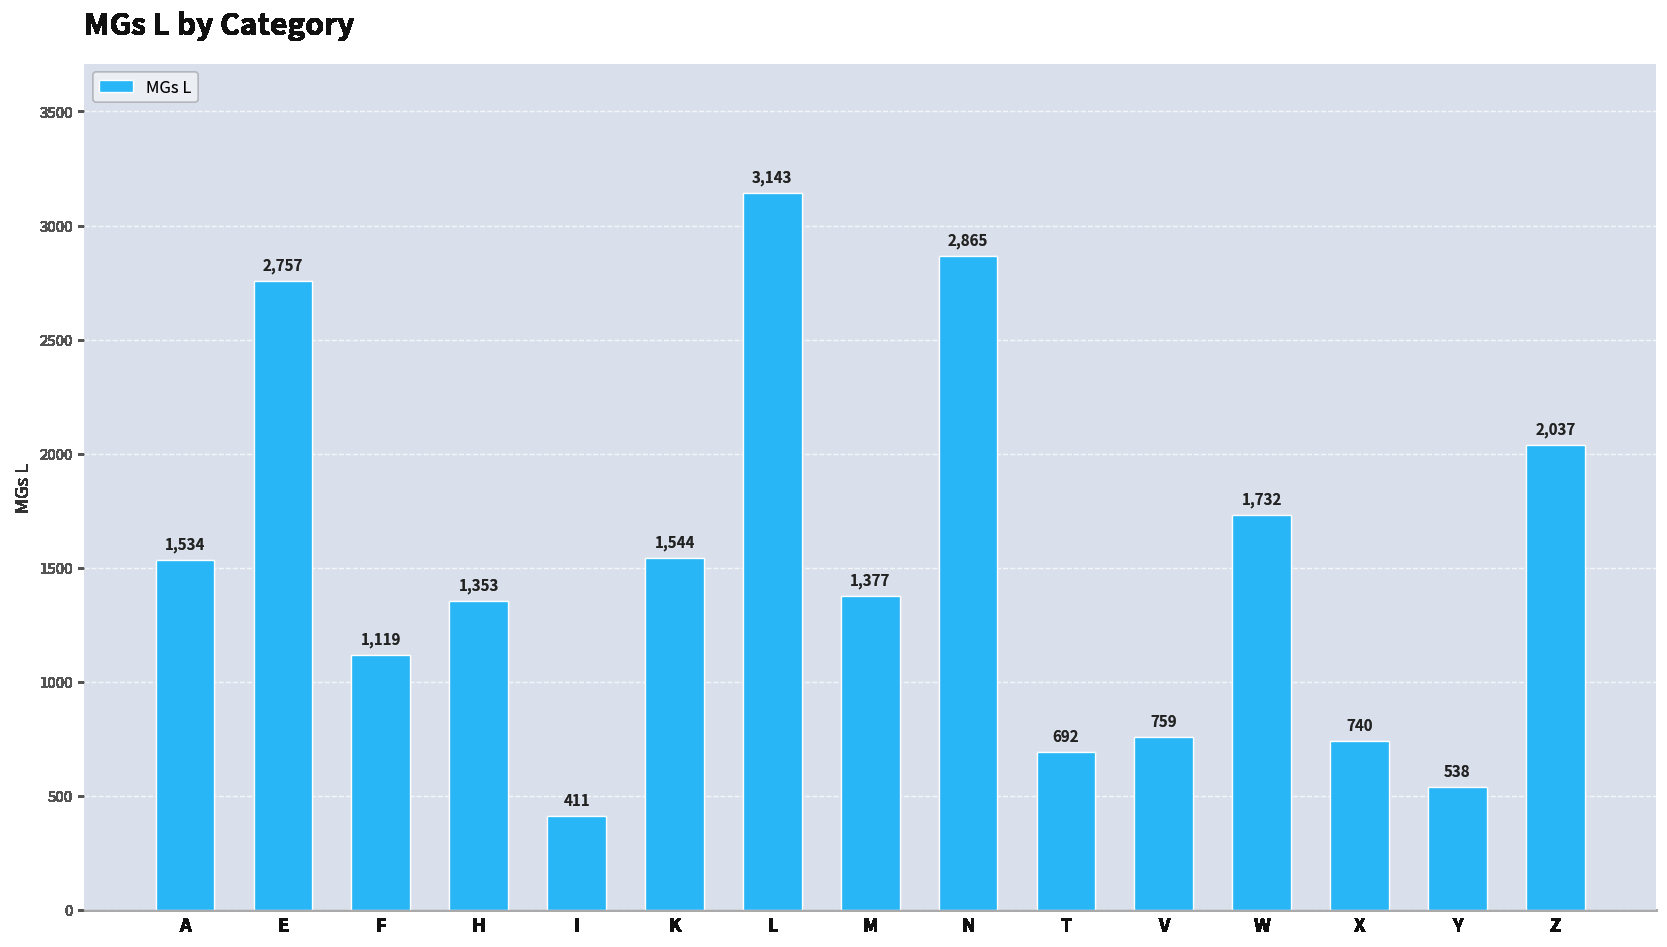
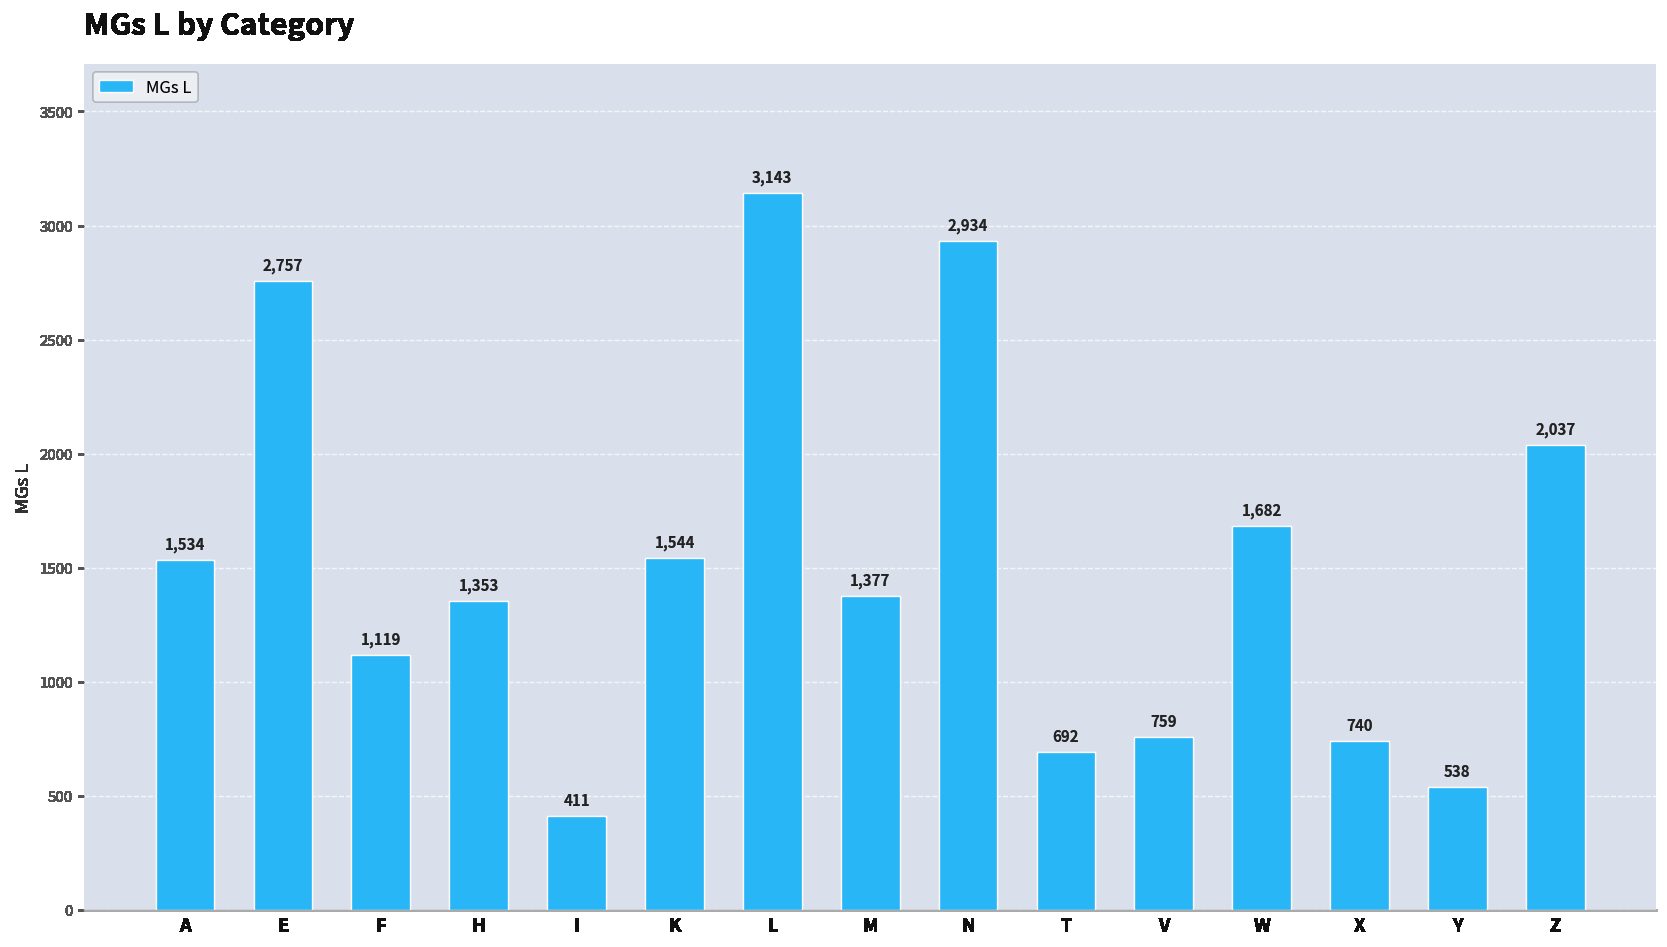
  {
    "A": "1,534",
    "E": "2,757",
    "F": "1,119",
    "H": "1,353",
    "I": "411",
    "K": "1,544",
    "L": "3,143",
    "M": "1,377",
-   "N": "2,865",
+   "N": "2,934",
    "T": "692",
    "V": "759",
-   "W": "1,732",
+   "W": "1,682",
    "X": "740",
    "Y": "538",
    "Z": "2,037"
  }
